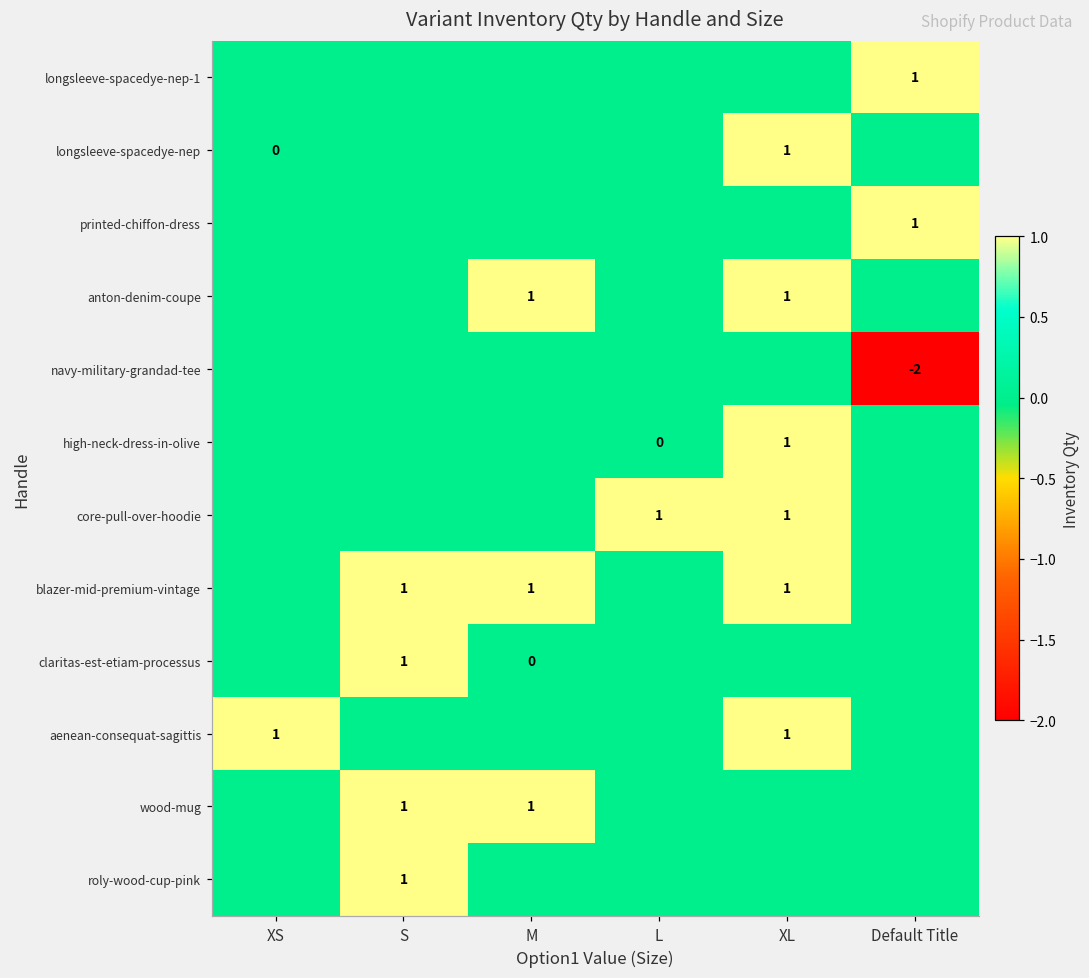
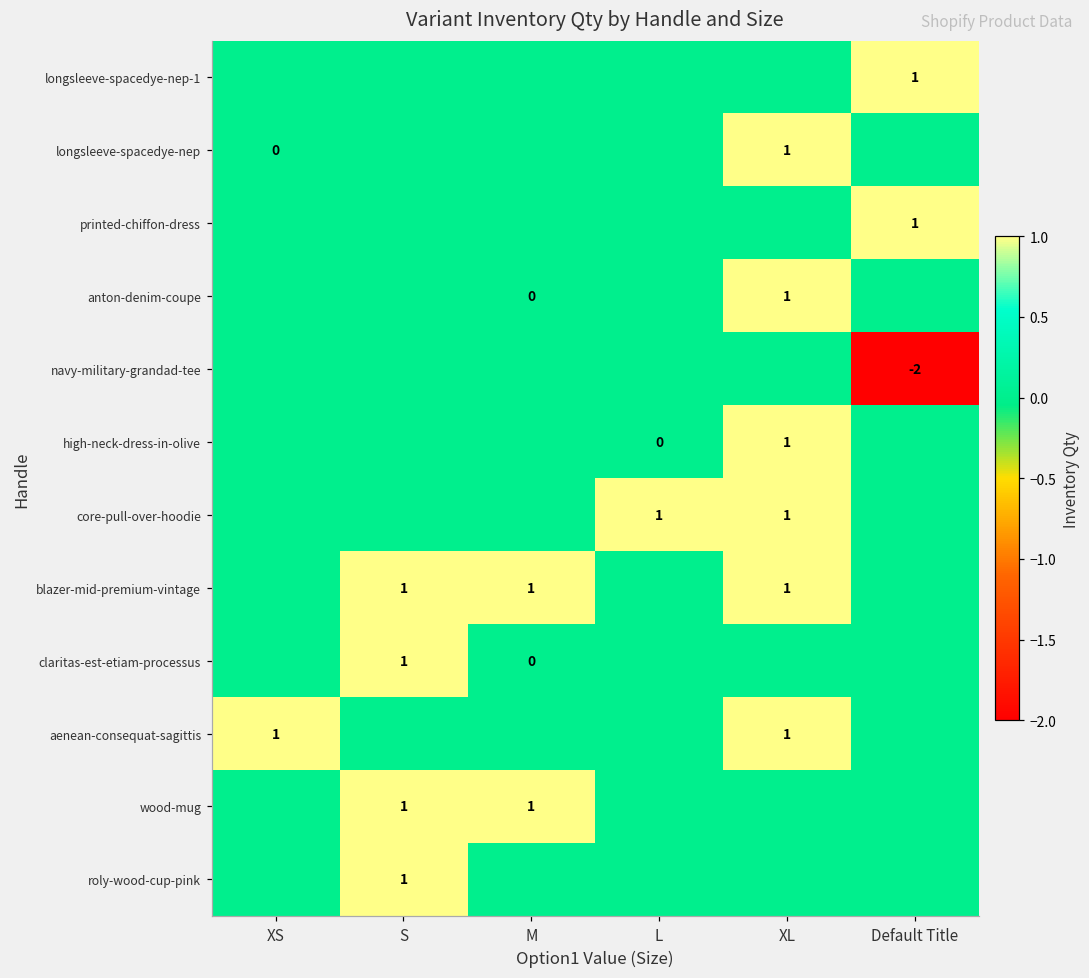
  {
    "longsleeve-spacedye-nep-1": {
      "Default Title": 1
    },
    "longsleeve-spacedye-nep": {
      "XS": 0,
      "XL": 1
    },
    "printed-chiffon-dress": {
      "Default Title": 1
    },
    "anton-denim-coupe": {
-     "M": 1,
+     "M": 0,
      "XL": 1
    },
    "navy-military-grandad-tee": {
      "Default Title": -2
    },
    "high-neck-dress-in-olive": {
      "L": 0,
      "XL": 1
    },
    "core-pull-over-hoodie": {
      "L": 1,
      "XL": 1
    },
    "blazer-mid-premium-vintage": {
      "S": 1,
      "M": 1,
      "XL": 1
    },
    "claritas-est-etiam-processus": {
      "S": 1,
      "M": 0
    },
    "aenean-consequat-sagittis": {
      "XS": 1,
      "XL": 1
    },
    "wood-mug": {
      "S": 1,
      "M": 1
    },
    "roly-wood-cup-pink": {
      "S": 1
    }
  }
